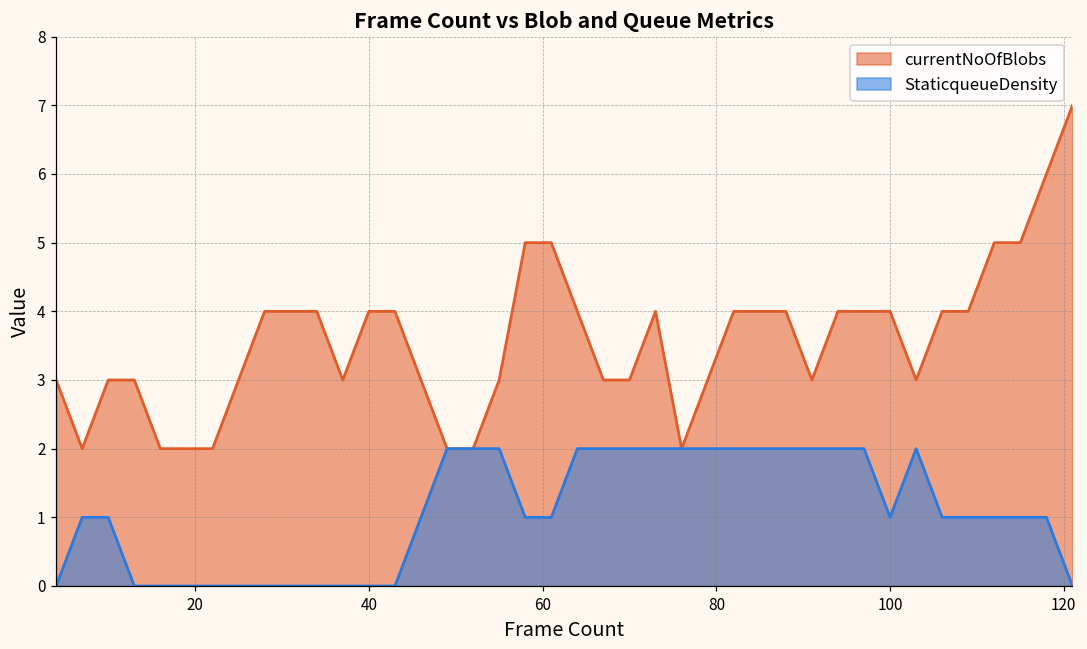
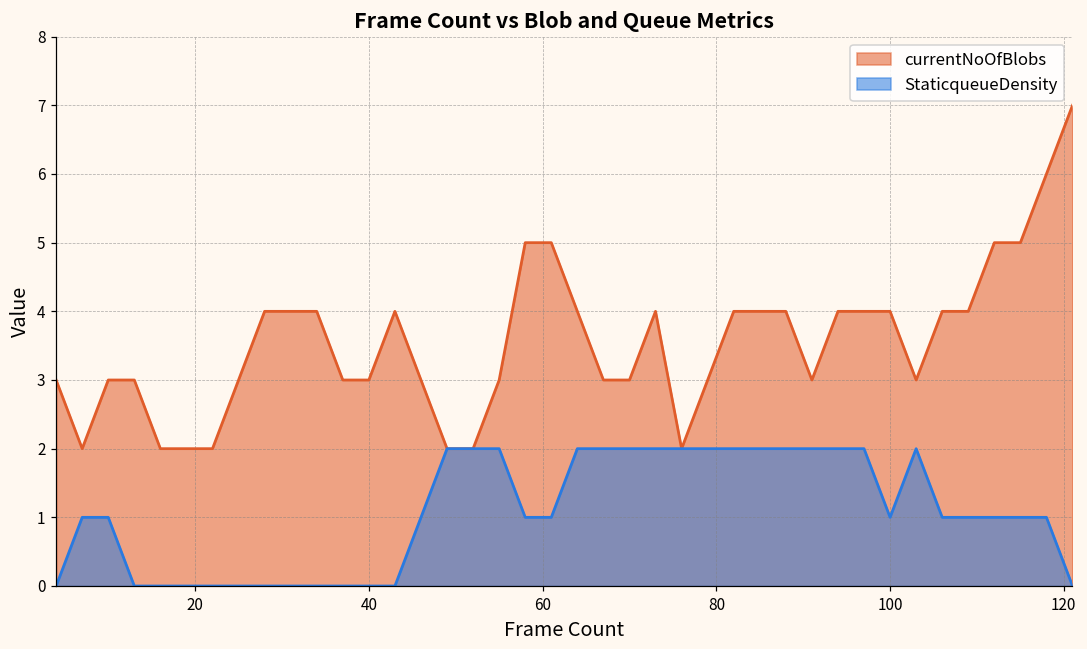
  {
    "currentNoOfBlobs": {
-     "40": 4,
+     "40": 3,
      "100": 4
    },
    "StaticqueueDensity": {
      "40": 0,
      "100": 1
    }
  }
